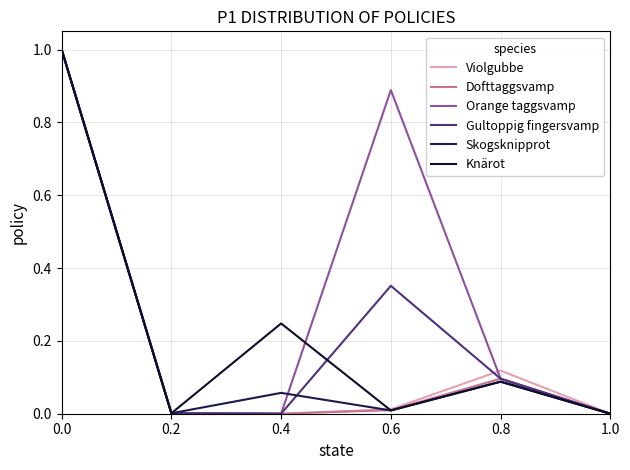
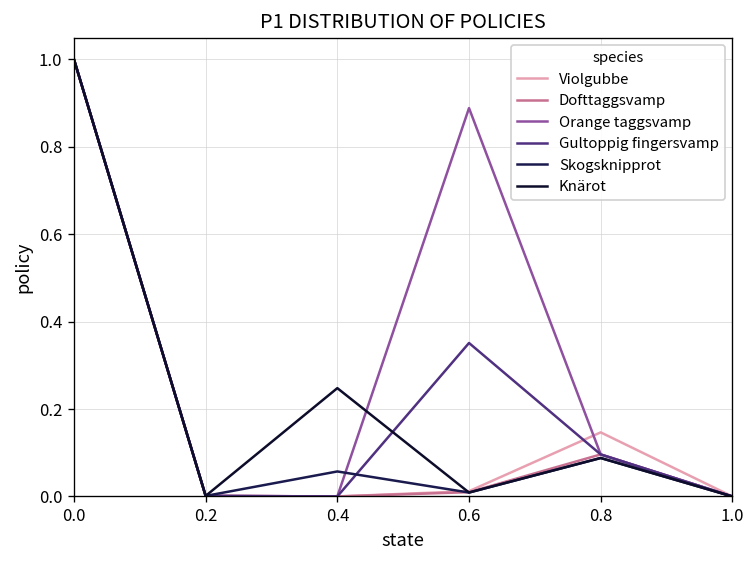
  {
    "Violgubbe": {
-     "0.8": 0.12
+     "0.8": 0.15
    },
    "Orange taggsvamp": {
      "0.6": 0.89
    },
    "Gultoppig fingersvamp": {
      "0.6": 0.35
    }
  }
